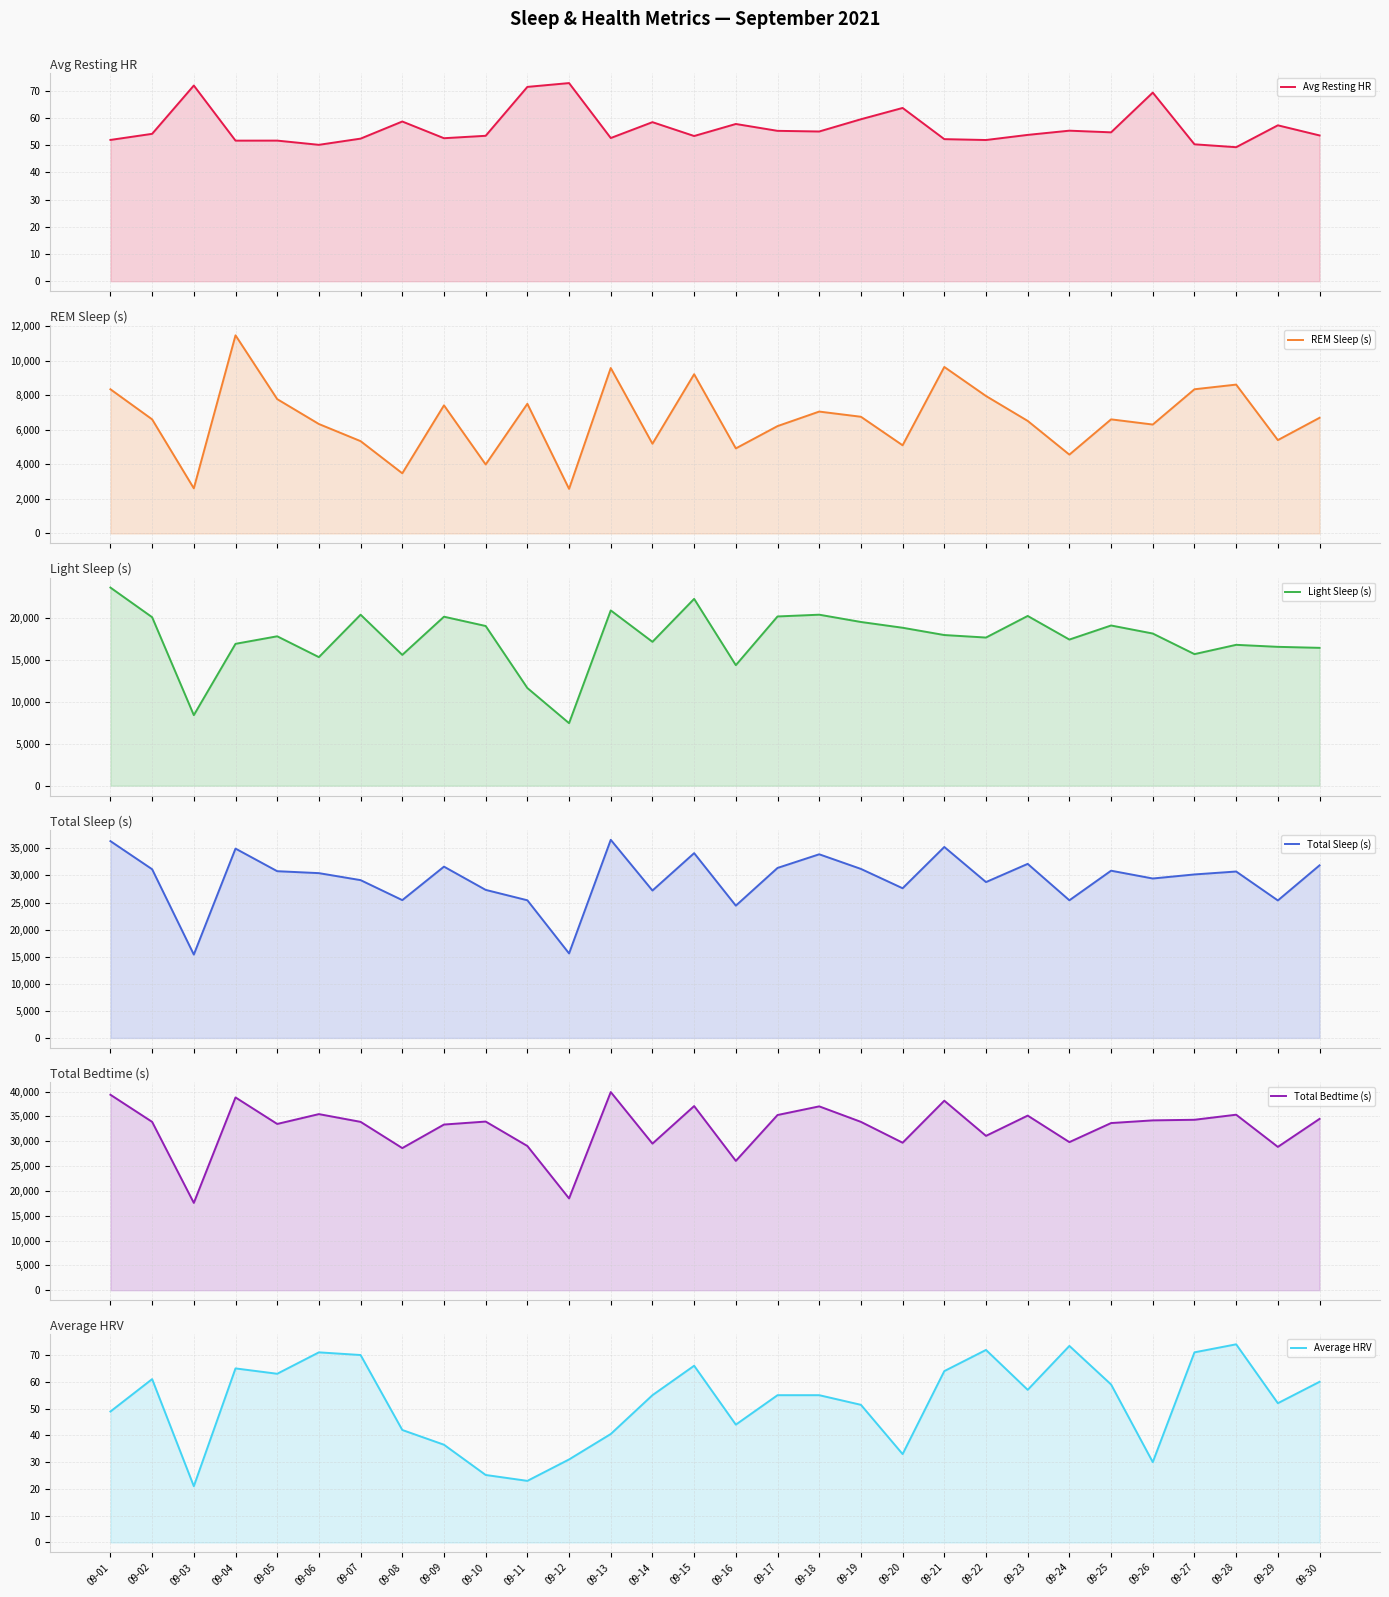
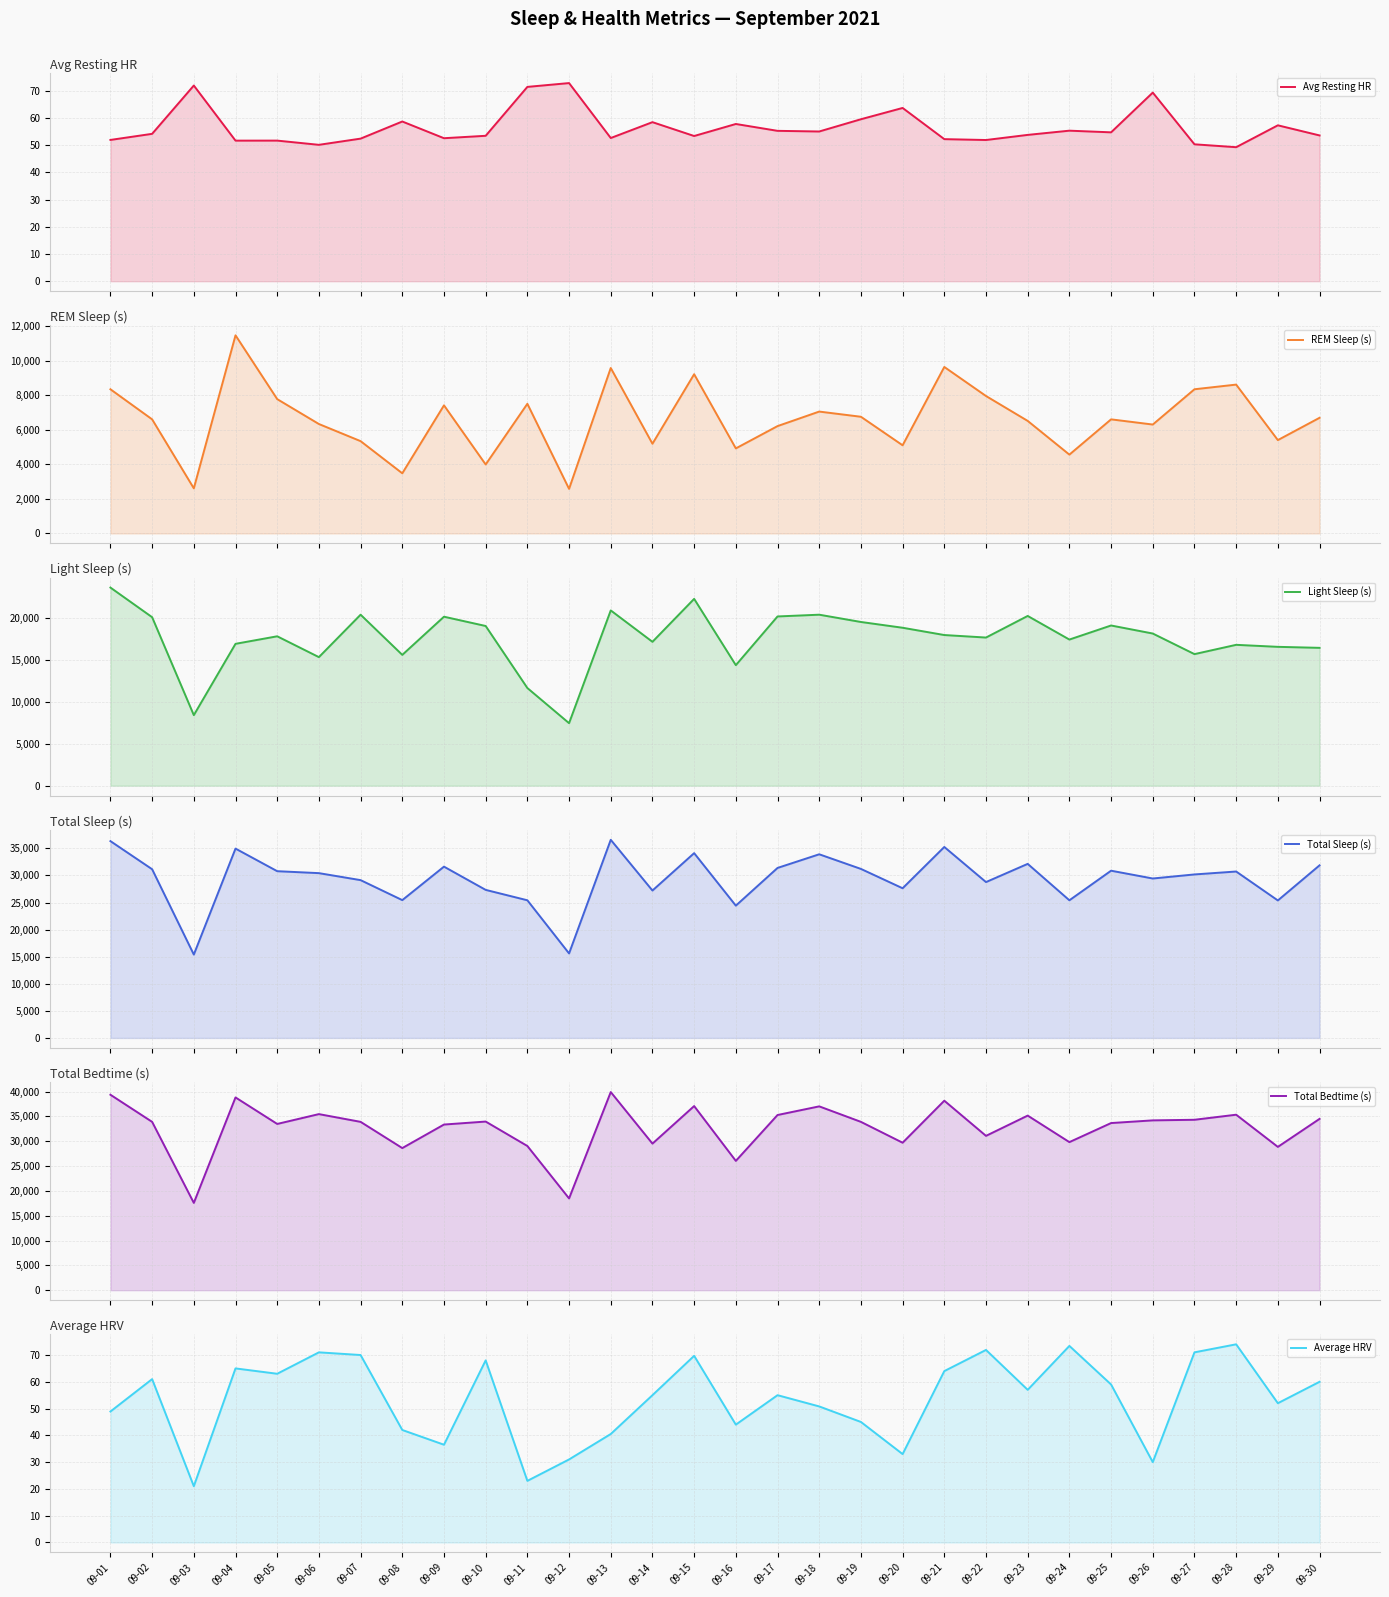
  {
    "Average HRV": {
      "09-01": 49,
      "09-02": 61,
      "09-03": 21,
      "09-04": 65,
      "09-05": 63,
      "09-06": 71,
      "09-07": 70,
      "09-08": 42,
      "09-09": 37,
-     "09-10": 25,
+     "09-10": 68,
      "09-11": 23,
      "09-12": 31,
      "09-13": 41,
      "09-14": 55,
-     "09-15": 66,
+     "09-15": 70,
      "09-16": 44,
      "09-17": 55,
-     "09-18": 55,
-     "09-19": 51,
+     "09-18": 51,
+     "09-19": 45,
      "09-20": 33,
      "09-21": 64,
      "09-22": 72,
      "09-23": 57,
      "09-24": 73,
      "09-25": 59,
      "09-26": 30,
      "09-27": 71,
      "09-28": 74,
      "09-29": 52,
      "09-30": 60
    }
  }
